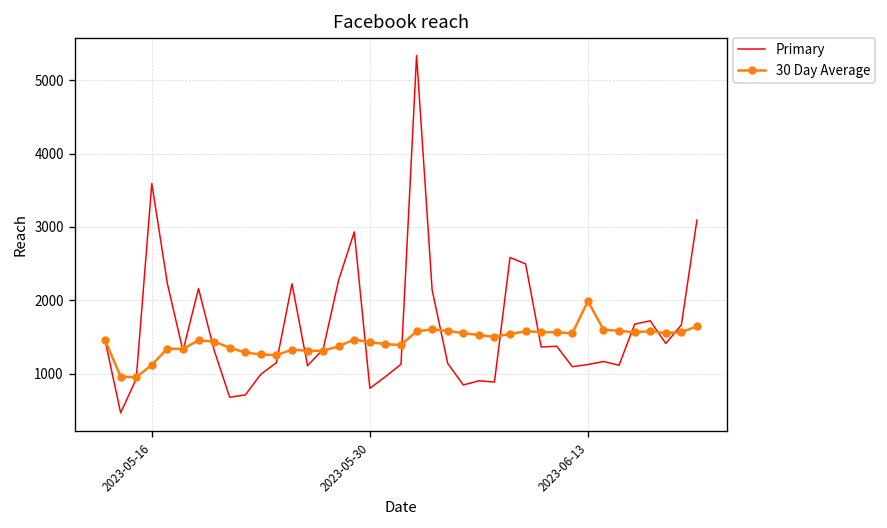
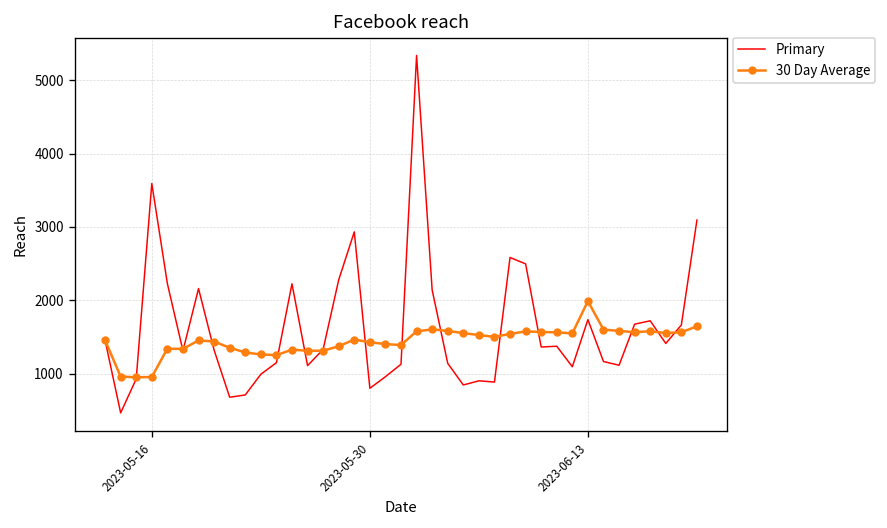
  {
    "Primary": {
      "2023-05-16": 3600,
      "2023-05-30": 800,
-     "2023-06-13": 1100
+     "2023-06-13": 1700
    },
    "30 Day Average": {
-     "2023-05-16": 1100,
+     "2023-05-16": 1000,
      "2023-05-30": 1400,
      "2023-06-13": 2000
    }
  }
